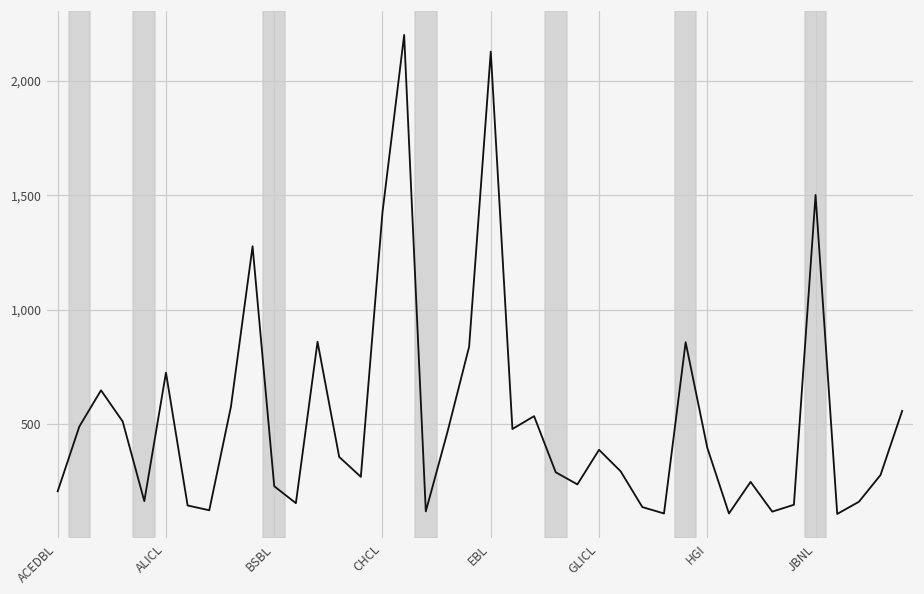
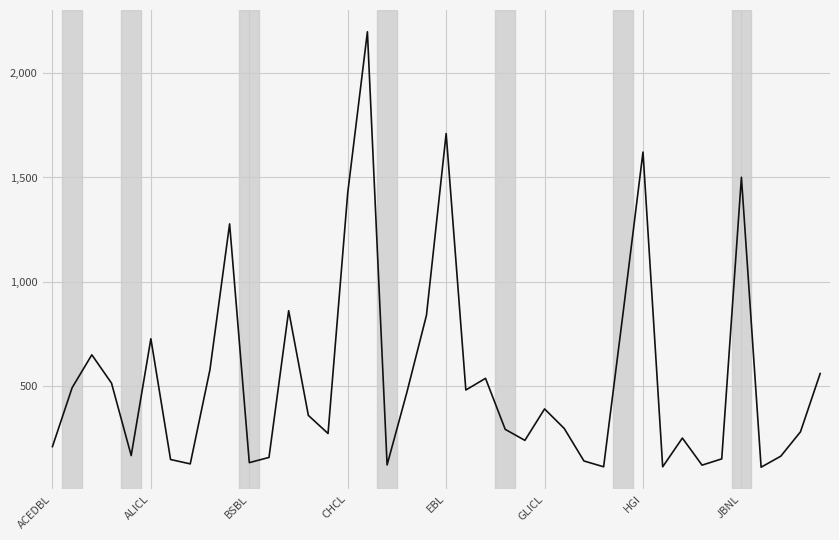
  {
    "ACEDBL": "210",
    "ALICL": "730",
-   "BSBL": "230",
+   "BSBL": "130",
    "CHCL": "1,430",
-   "EBL": "2,130",
+   "EBL": "1,710",
    "GLICL": "390",
-   "HGI": "400",
+   "HGI": "1,620",
    "JBNL": "1,500"
  }
